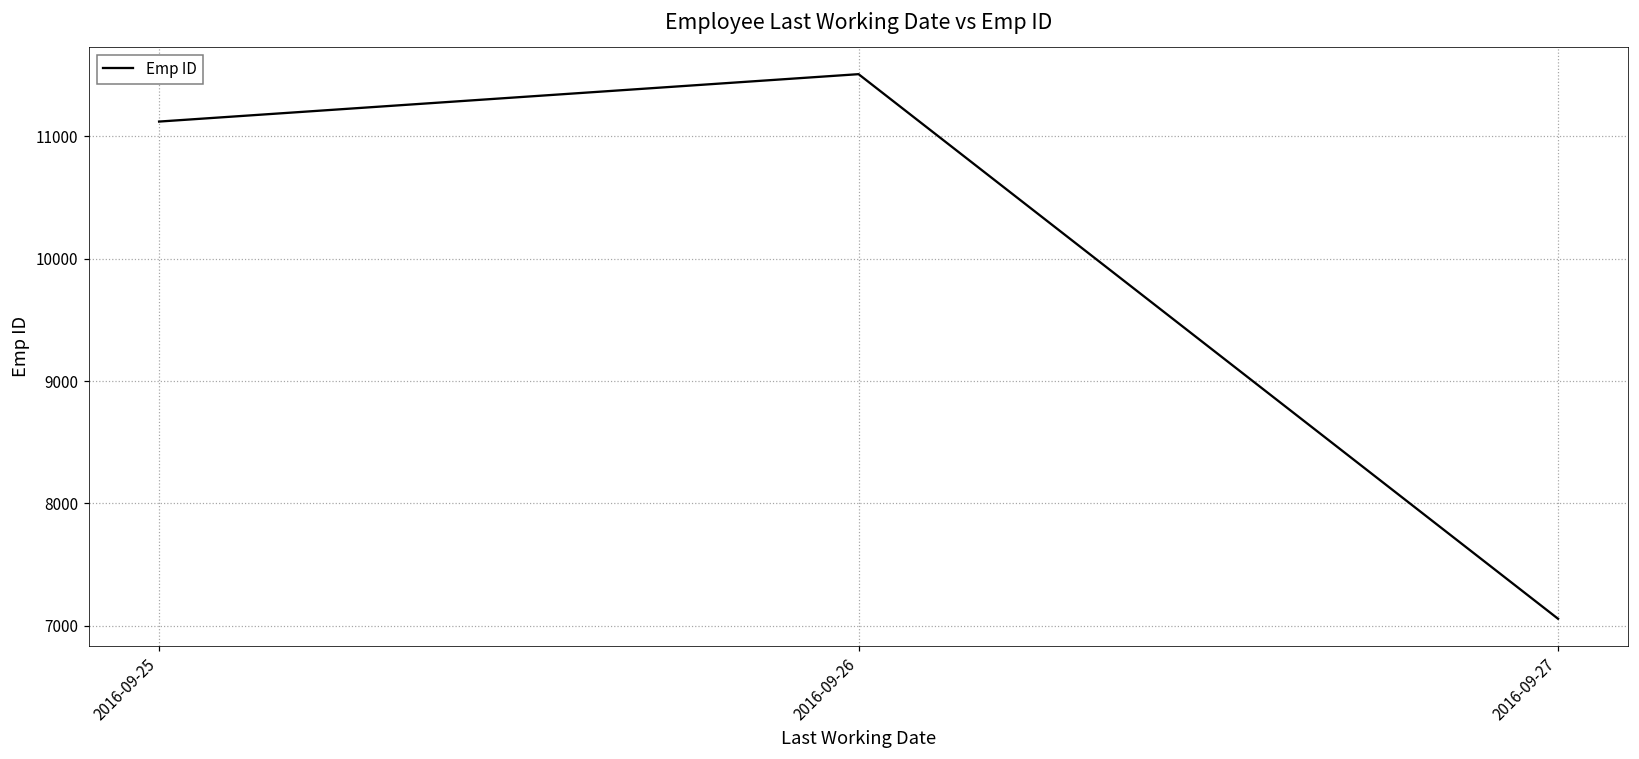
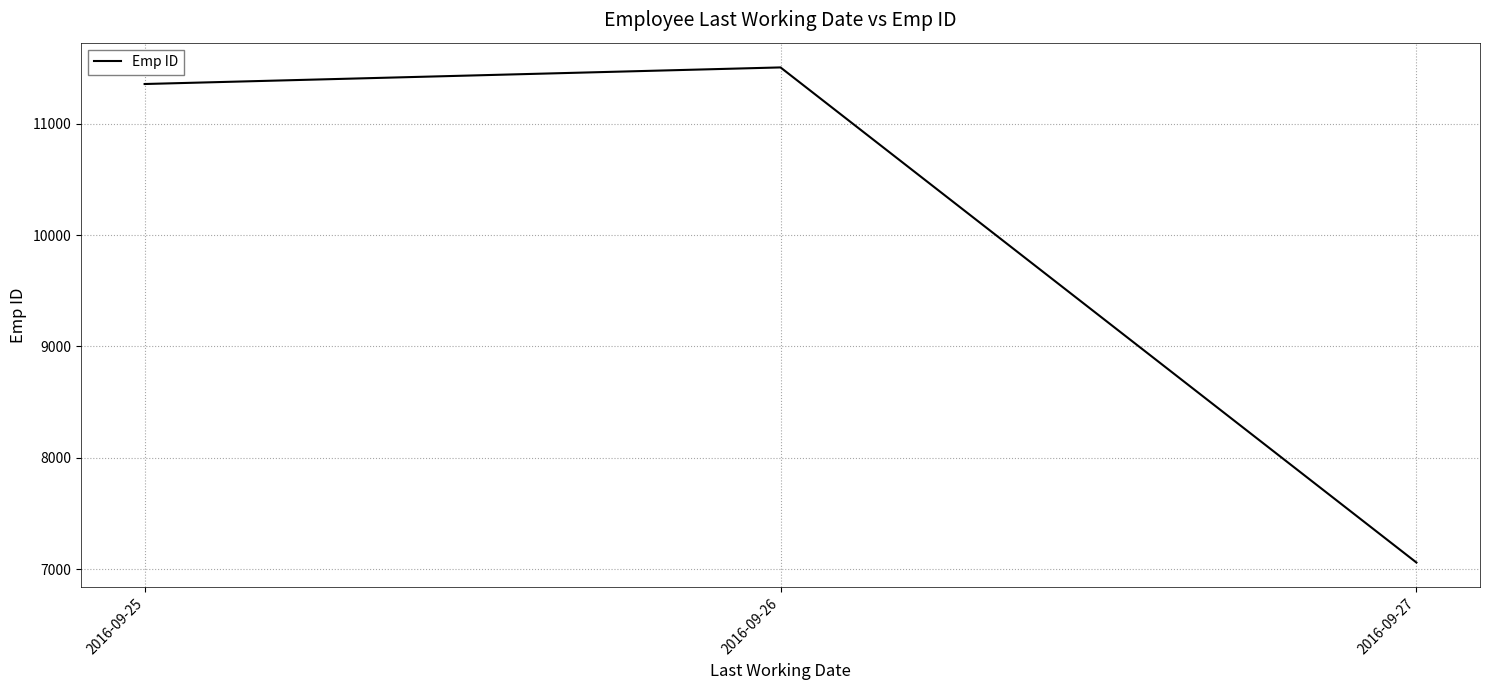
  {
-   "2016-09-25": 11120,
+   "2016-09-25": 11360,
    "2016-09-26": 11510,
    "2016-09-27": 7060
  }
